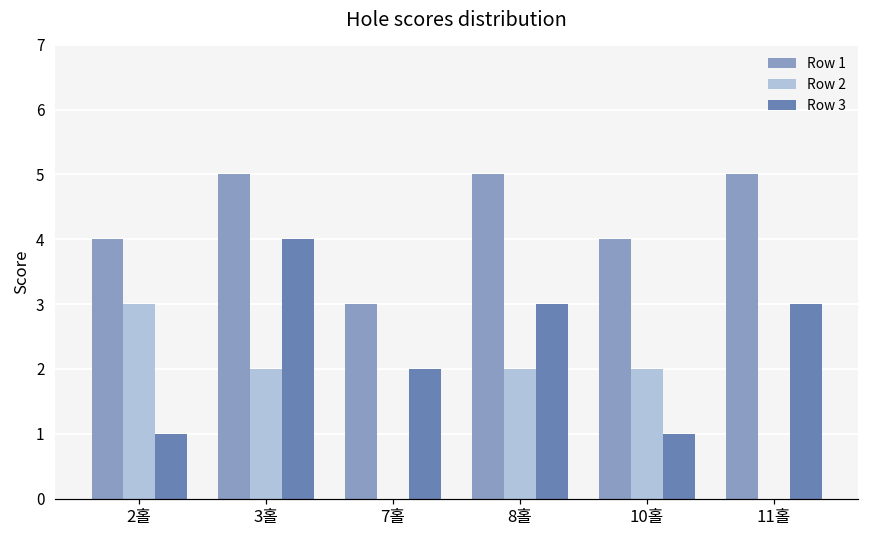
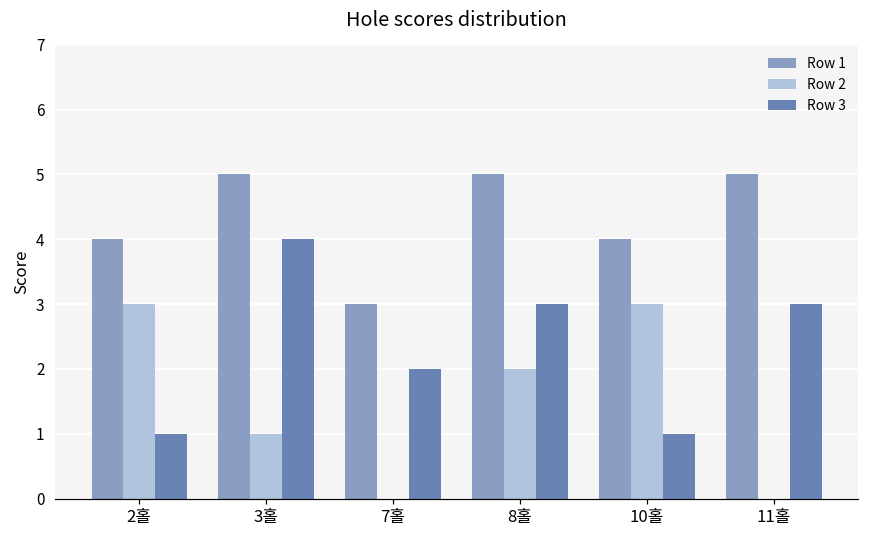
  {
    "Row 2": {
      "2홀": 3,
-     "3홀": 2,
+     "3홀": 1,
      "7홀": 0,
      "8홀": 2,
-     "10홀": 2,
+     "10홀": 3,
      "11홀": 0
    }
  }
